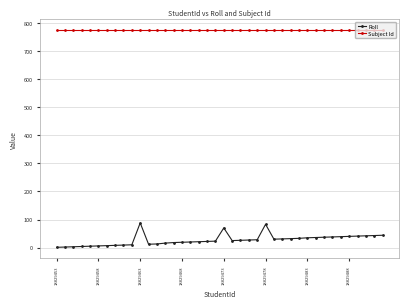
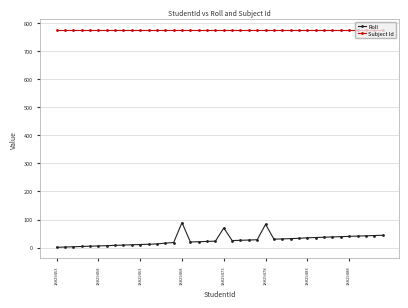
  {
    "Roll": {
      "18829453": 0,
      "18829458": 10,
-     "18829463": 90,
-     "18829468": 20,
+     "18829463": 10,
+     "18829468": 90,
      "18829473": 70,
      "18829478": 80,
      "18829483": 40,
      "18829488": 40
    },
    "Subject Id": {
      "18829453": 780,
      "18829458": 780,
      "18829463": 780,
      "18829468": 780,
      "18829473": 780,
      "18829478": 780,
      "18829483": 780,
      "18829488": 780
    }
  }
